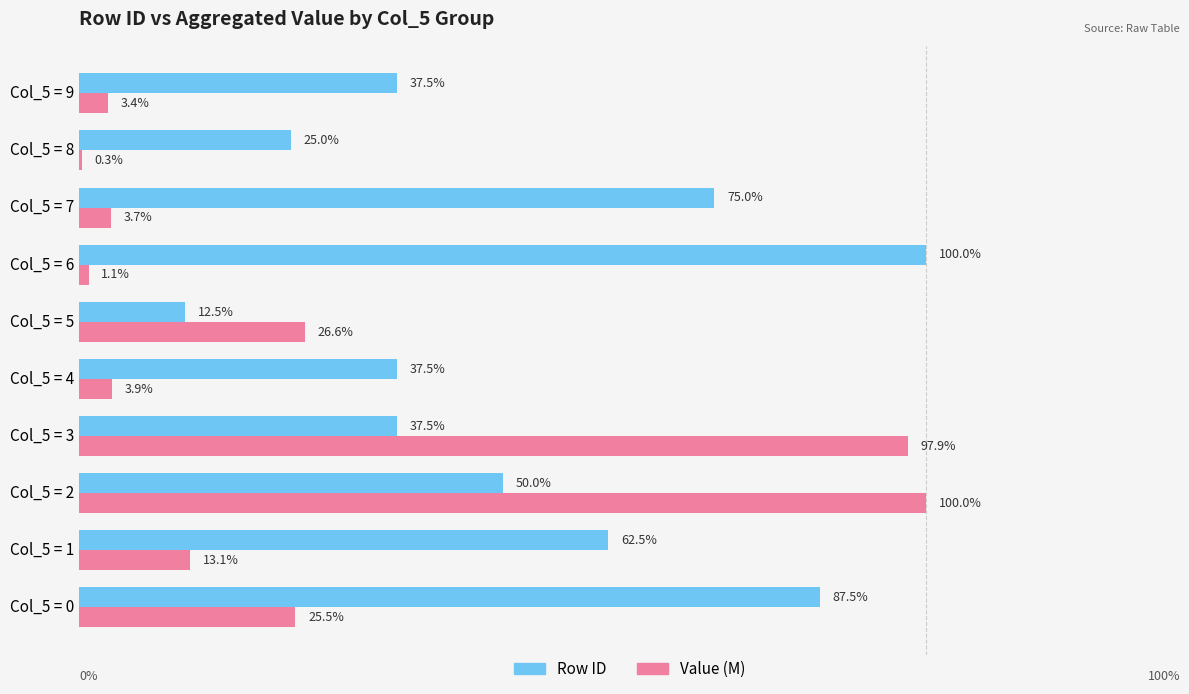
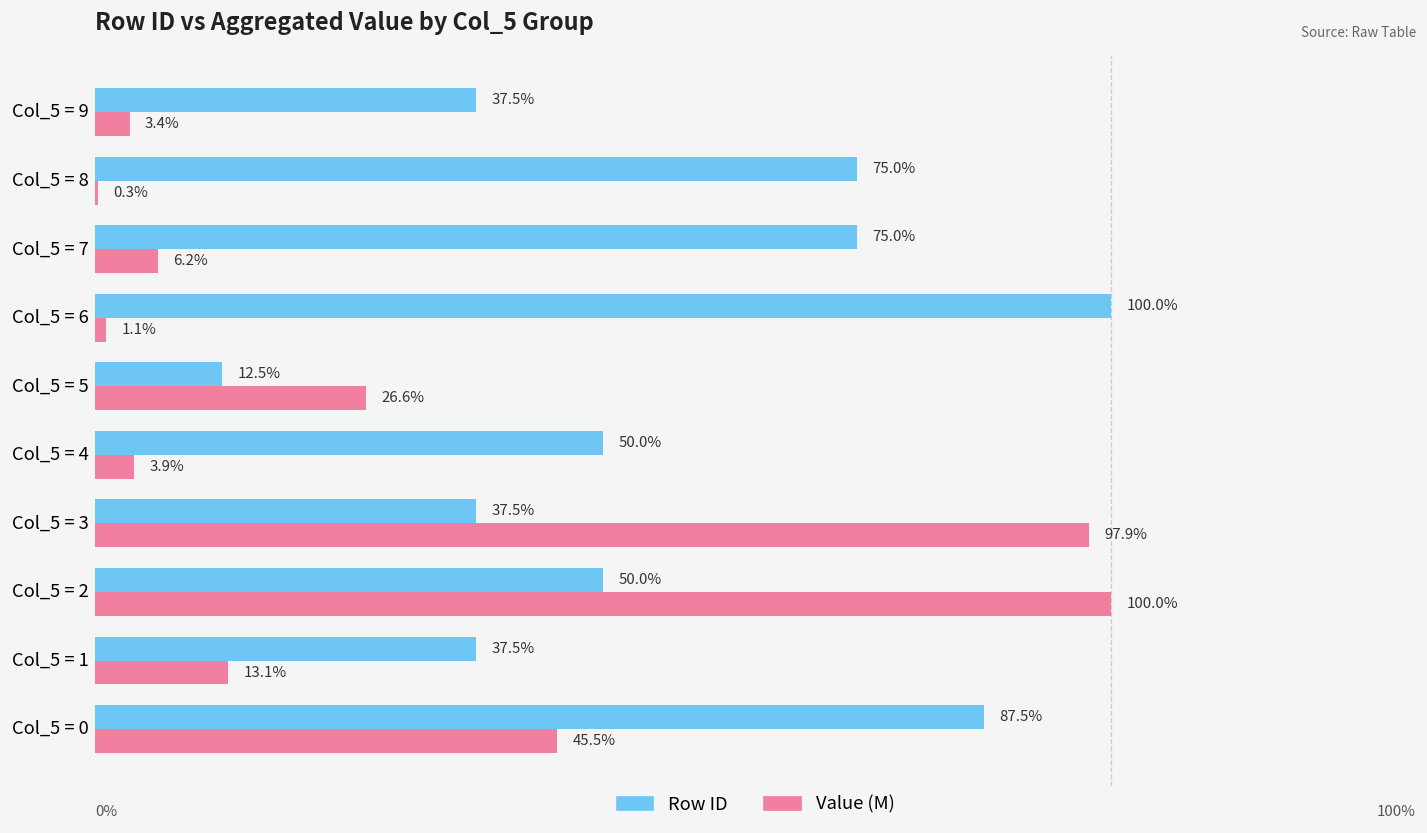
  {
    "Row ID": {
      "Col_5 = 9": "37.5%",
-     "Col_5 = 8": "25.0%",
+     "Col_5 = 8": "75.0%",
      "Col_5 = 7": "75.0%",
      "Col_5 = 6": "100.0%",
      "Col_5 = 5": "12.5%",
-     "Col_5 = 4": "37.5%",
+     "Col_5 = 4": "50.0%",
      "Col_5 = 3": "37.5%",
      "Col_5 = 2": "50.0%",
-     "Col_5 = 1": "62.5%",
+     "Col_5 = 1": "37.5%",
      "Col_5 = 0": "87.5%"
    },
    "Value (M)": {
      "Col_5 = 9": "3.4%",
      "Col_5 = 8": "0.3%",
-     "Col_5 = 7": "3.7%",
+     "Col_5 = 7": "6.2%",
      "Col_5 = 6": "1.1%",
      "Col_5 = 5": "26.6%",
      "Col_5 = 4": "3.9%",
      "Col_5 = 3": "97.9%",
      "Col_5 = 2": "100.0%",
      "Col_5 = 1": "13.1%",
-     "Col_5 = 0": "25.5%"
+     "Col_5 = 0": "45.5%"
    }
  }
